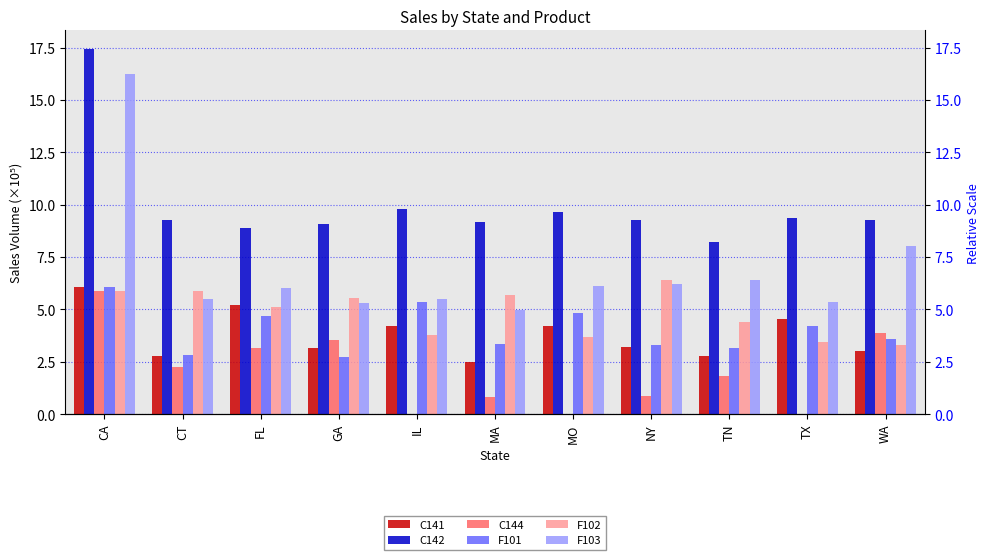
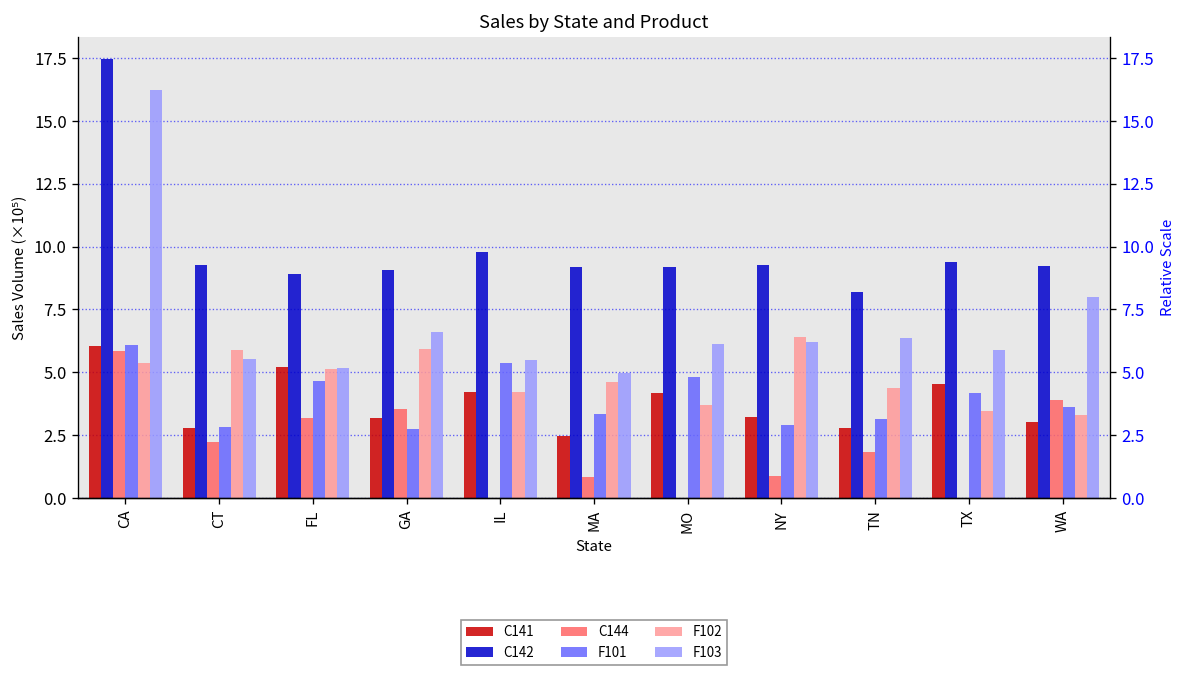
  {
    "C141": {
      "CA": 6.1,
      "CT": 2.8,
      "FL": 5.2,
      "GA": 3.2,
      "IL": 4.2,
      "MA": 2.5,
      "MO": 4.2,
      "NY": 3.2,
      "TN": 2.8,
      "TX": 4.6,
      "WA": 3.0
    },
    "C142": {
      "CA": 17.5,
      "CT": 9.3,
      "FL": 8.9,
      "GA": 9.1,
      "IL": 9.8,
      "MA": 9.2,
-     "MO": 9.7,
+     "MO": 9.2,
      "NY": 9.3,
      "TN": 8.2,
      "TX": 9.4,
      "WA": 9.2
    },
    "C144": {
      "CA": 5.9,
      "CT": 2.2,
      "FL": 3.2,
      "GA": 3.5,
      "IL": 0.0,
      "MA": 0.8,
      "MO": 0.0,
      "NY": 0.9,
      "TN": 1.8,
      "TX": 0.0,
      "WA": 3.9
    },
    "F101": {
      "CA": 6.1,
      "CT": 2.8,
      "FL": 4.7,
      "GA": 2.7,
      "IL": 5.4,
      "MA": 3.3,
      "MO": 4.8,
-     "NY": 3.3,
+     "NY": 2.9,
      "TN": 3.2,
      "TX": 4.2,
      "WA": 3.6
    },
    "F102": {
-     "CA": 5.9,
+     "CA": 5.4,
      "CT": 5.9,
      "FL": 5.1,
-     "GA": 5.6,
-     "IL": 3.8,
-     "MA": 5.7,
+     "GA": 5.9,
+     "IL": 4.2,
+     "MA": 4.6,
      "MO": 3.7,
      "NY": 6.4,
      "TN": 4.4,
      "TX": 3.5,
      "WA": 3.3
    },
    "F103": {
      "CA": 16.2,
      "CT": 5.5,
-     "FL": 6.0,
-     "GA": 5.3,
+     "FL": 5.2,
+     "GA": 6.6,
      "IL": 5.5,
      "MA": 5.0,
      "MO": 6.1,
      "NY": 6.2,
      "TN": 6.4,
-     "TX": 5.4,
+     "TX": 5.9,
      "WA": 8.0
    }
  }
